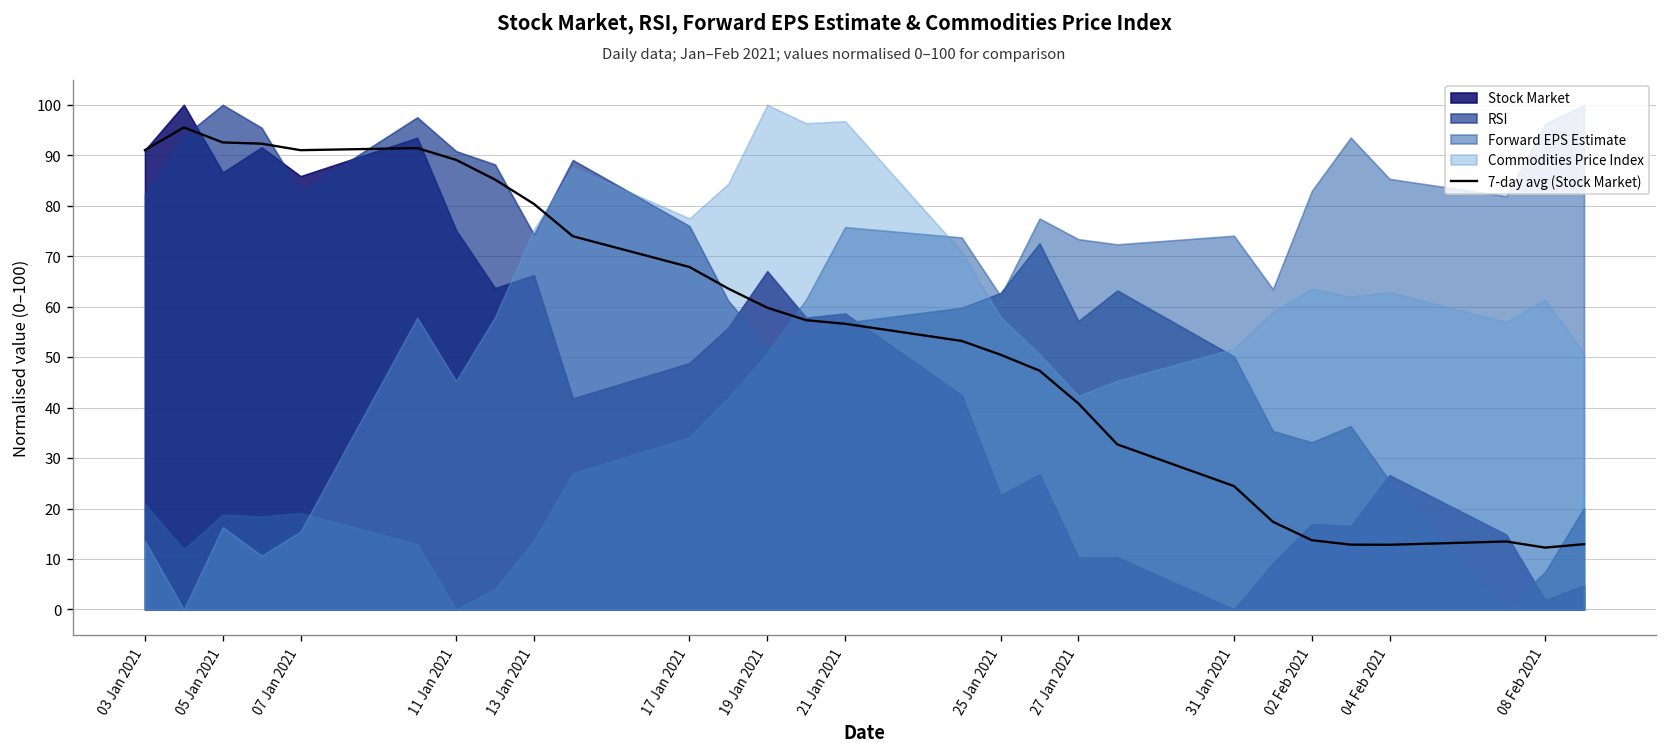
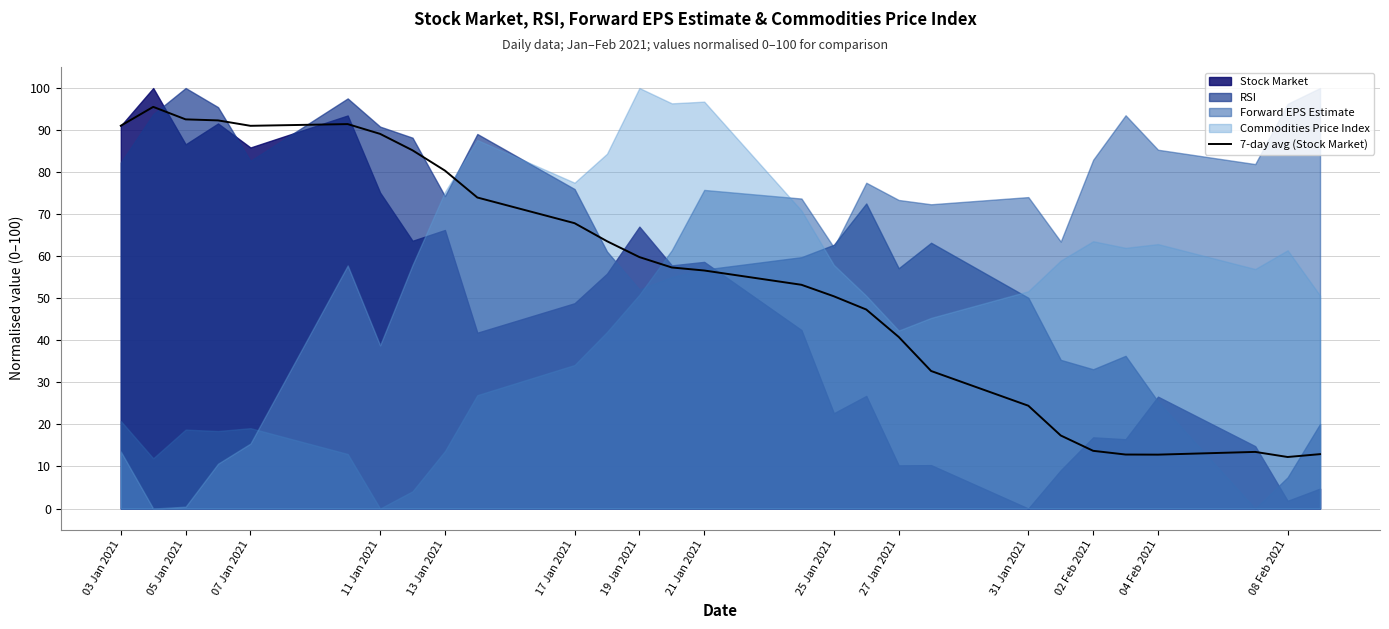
  {
    "7-day avg (Stock Market)": {
      "05 Jan 2021": 93,
      "07 Jan 2021": 91,
      "11 Jan 2021": 89,
      "13 Jan 2021": 80,
      "17 Jan 2021": 68,
      "19 Jan 2021": 60,
      "25 Jan 2021": 50,
      "27 Jan 2021": 41,
      "31 Jan 2021": 24,
      "02 Feb 2021": 14,
      "04 Feb 2021": 13,
      "08 Feb 2021": 12
    },
    "Stock Market": {
      "05 Jan 2021": 87,
      "07 Jan 2021": 86,
      "11 Jan 2021": 75,
      "13 Jan 2021": 66,
      "17 Jan 2021": 49,
      "19 Jan 2021": 67,
      "21 Jan 2021": 59,
      "25 Jan 2021": 23,
      "27 Jan 2021": 10,
      "31 Jan 2021": 0,
      "02 Feb 2021": 17,
      "04 Feb 2021": 27,
      "08 Feb 2021": 2
    },
    "Commodities Price Index": {
      "03 Jan 2021": 14,
-     "05 Jan 2021": 16,
+     "05 Jan 2021": 0,
      "07 Jan 2021": 15,
-     "11 Jan 2021": 45,
+     "11 Jan 2021": 39,
      "13 Jan 2021": 75,
      "17 Jan 2021": 77,
      "19 Jan 2021": 100,
      "21 Jan 2021": 97,
      "25 Jan 2021": 58,
      "27 Jan 2021": 42,
      "31 Jan 2021": 52,
      "02 Feb 2021": 64,
      "04 Feb 2021": 63,
      "08 Feb 2021": 61
    }
  }
